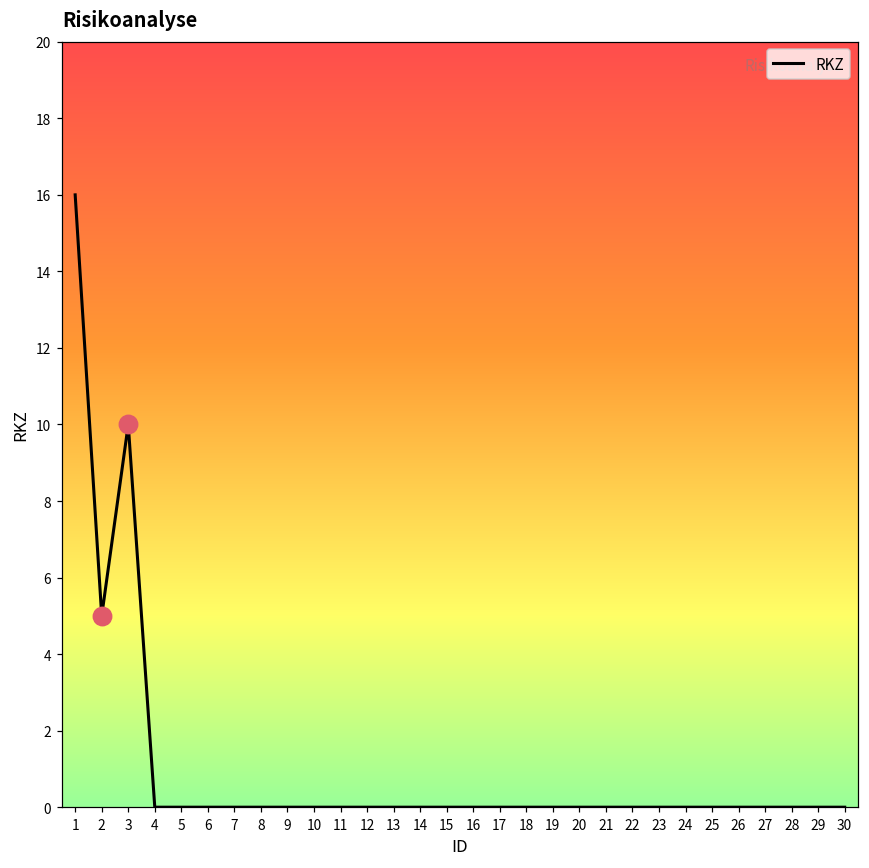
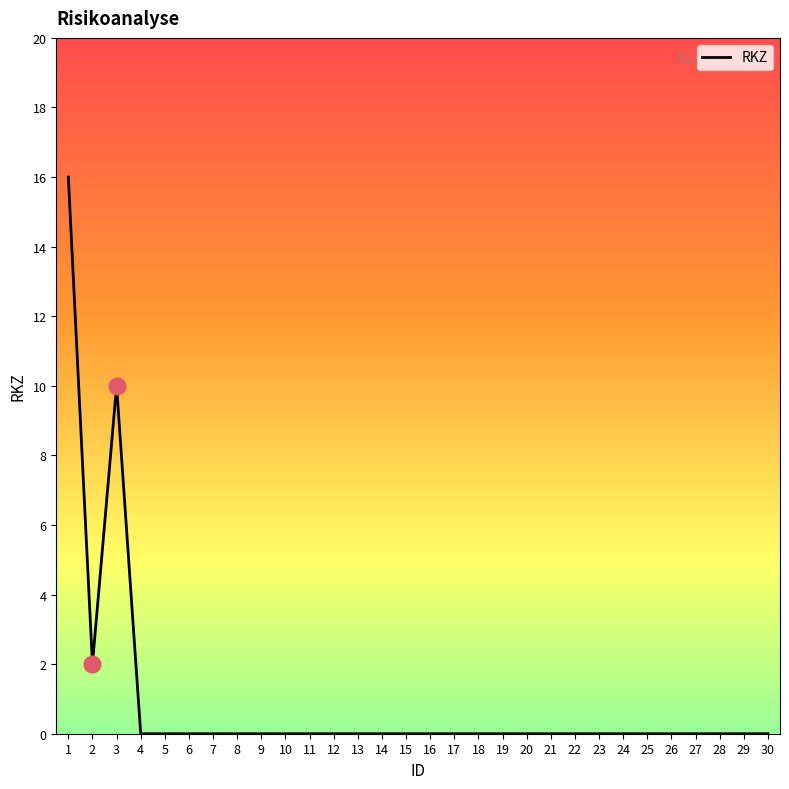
  {
    "RKZ": {
      "1": 16,
-     "2": 5,
+     "2": 2,
      "4": 0,
      "5": 0,
      "6": 0,
      "7": 0,
      "8": 0,
      "9": 0,
      "10": 0,
      "11": 0,
      "12": 0,
      "13": 0,
      "14": 0,
      "15": 0,
      "16": 0,
      "17": 0,
      "18": 0,
      "19": 0,
      "20": 0,
      "21": 0,
      "22": 0,
      "23": 0,
      "24": 0,
      "25": 0,
      "26": 0,
      "27": 0,
      "28": 0,
      "29": 0,
      "30": 0
    }
  }
